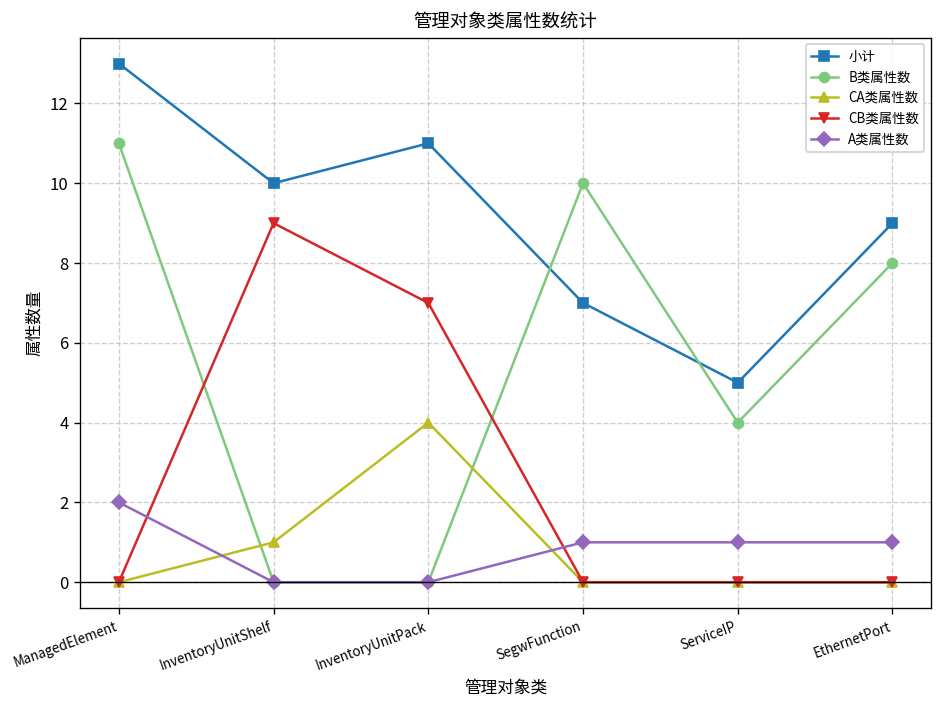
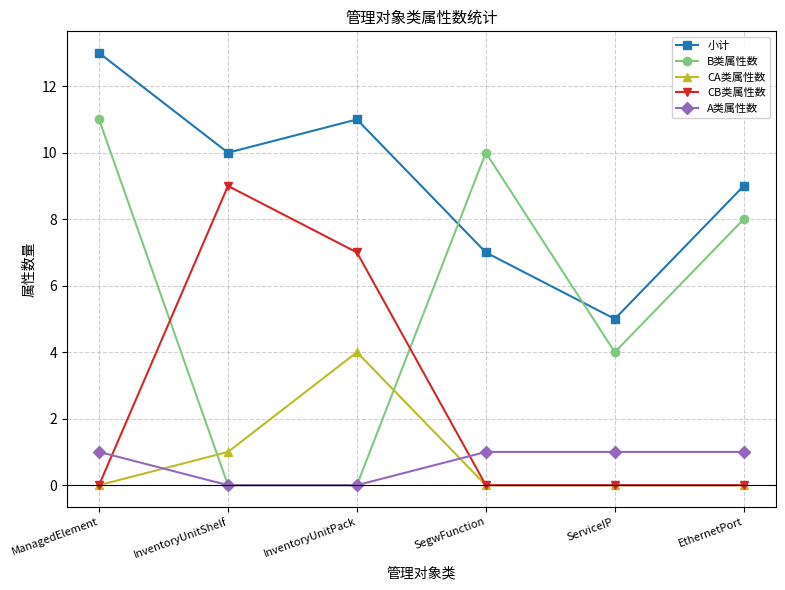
  {
    "小计": {
      "ManagedElement": 13,
      "InventoryUnitShelf": 10,
      "InventoryUnitPack": 11,
      "SegwFunction": 7,
      "ServiceIP": 5,
      "EthernetPort": 9
    },
    "B类属性数": {
      "ManagedElement": 11,
      "SegwFunction": 10,
      "ServiceIP": 4,
      "EthernetPort": 8
    },
    "CA类属性数": {
      "InventoryUnitShelf": 1,
      "InventoryUnitPack": 4
    },
    "CB类属性数": {
      "InventoryUnitShelf": 9,
      "InventoryUnitPack": 7
    },
    "A类属性数": {
-     "ManagedElement": 2,
+     "ManagedElement": 1,
      "SegwFunction": 1,
      "ServiceIP": 1,
      "EthernetPort": 1
    }
  }
